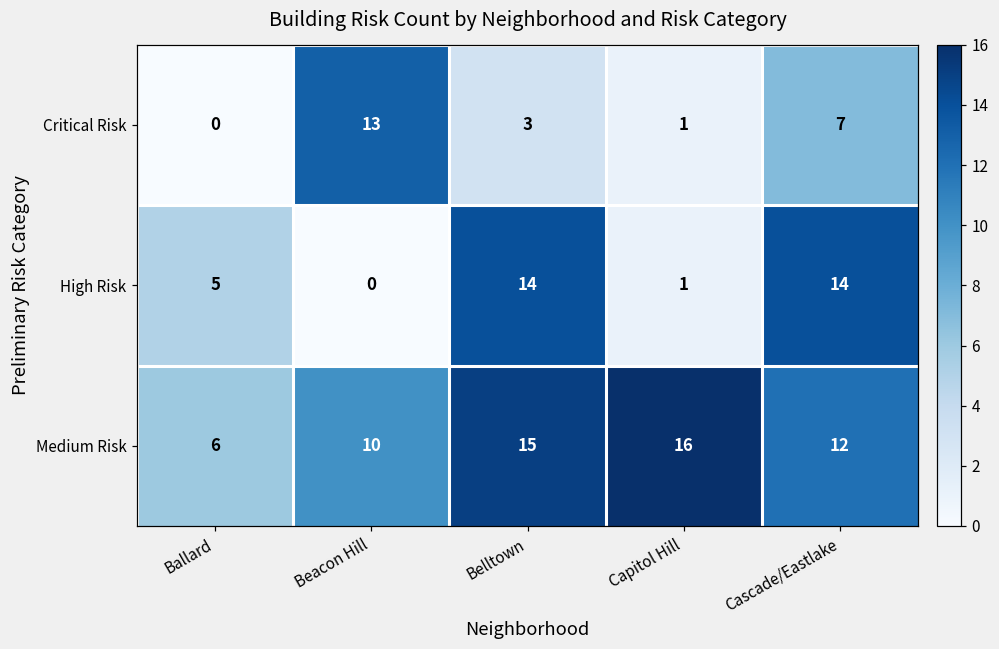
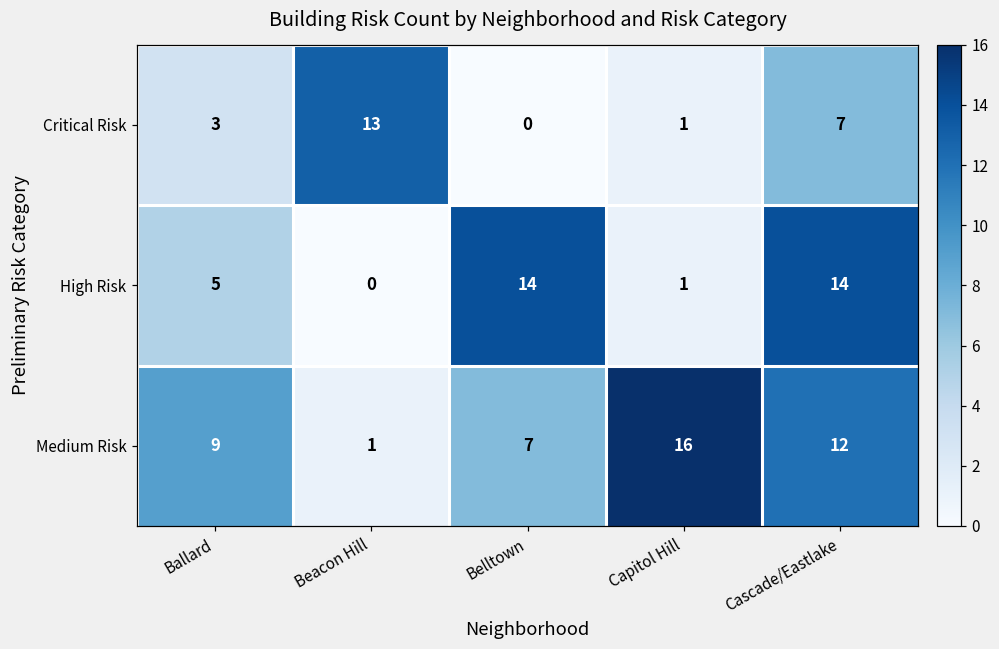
  {
    "Critical Risk": {
-     "Ballard": 0,
+     "Ballard": 3,
      "Beacon Hill": 13,
-     "Belltown": 3,
+     "Belltown": 0,
      "Capitol Hill": 1,
      "Cascade/Eastlake": 7
    },
    "High Risk": {
      "Ballard": 5,
      "Beacon Hill": 0,
      "Belltown": 14,
      "Capitol Hill": 1,
      "Cascade/Eastlake": 14
    },
    "Medium Risk": {
-     "Ballard": 6,
-     "Beacon Hill": 10,
-     "Belltown": 15,
+     "Ballard": 9,
+     "Beacon Hill": 1,
+     "Belltown": 7,
      "Capitol Hill": 16,
      "Cascade/Eastlake": 12
    }
  }
